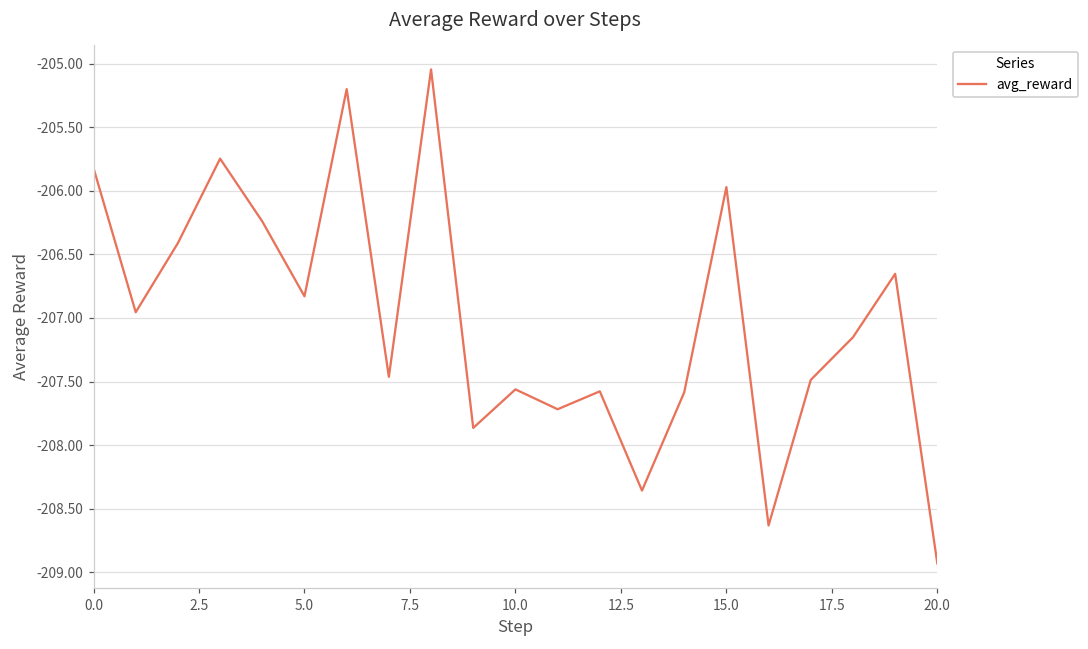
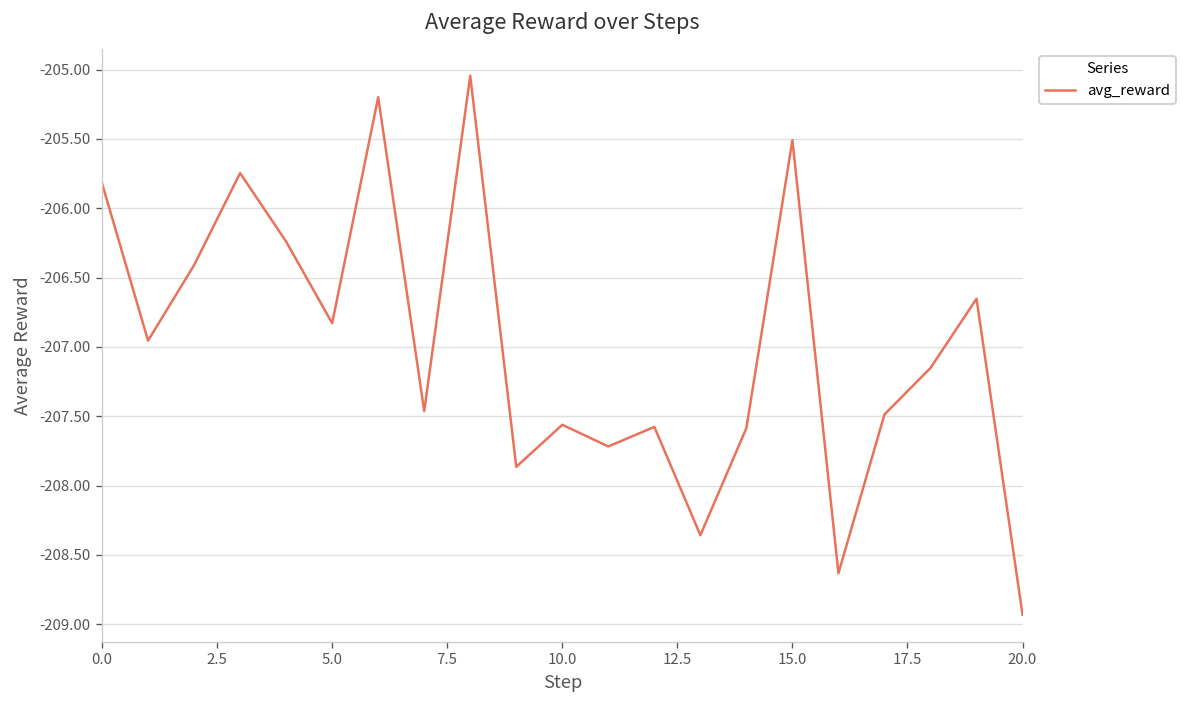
  {
    "0.0": -205.82,
    "5.0": -206.83,
    "10.0": -207.56,
-   "15.0": -205.97,
+   "15.0": -205.51,
    "20.0": -208.93
  }
